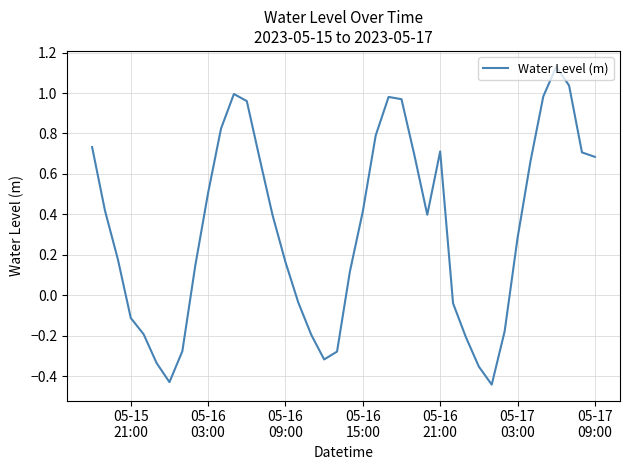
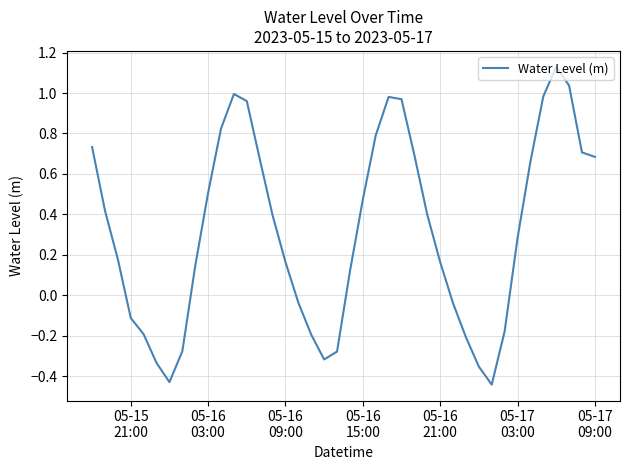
  {
    "05-15 21:00": -0.11,
    "05-16 03:00": 0.51,
    "05-16 09:00": 0.16,
-   "05-16 15:00": 0.41,
-   "05-16 21:00": 0.71,
+   "05-16 15:00": 0.47,
+   "05-16 21:00": 0.16,
    "05-17 03:00": 0.28,
    "05-17 09:00": 0.68
  }
